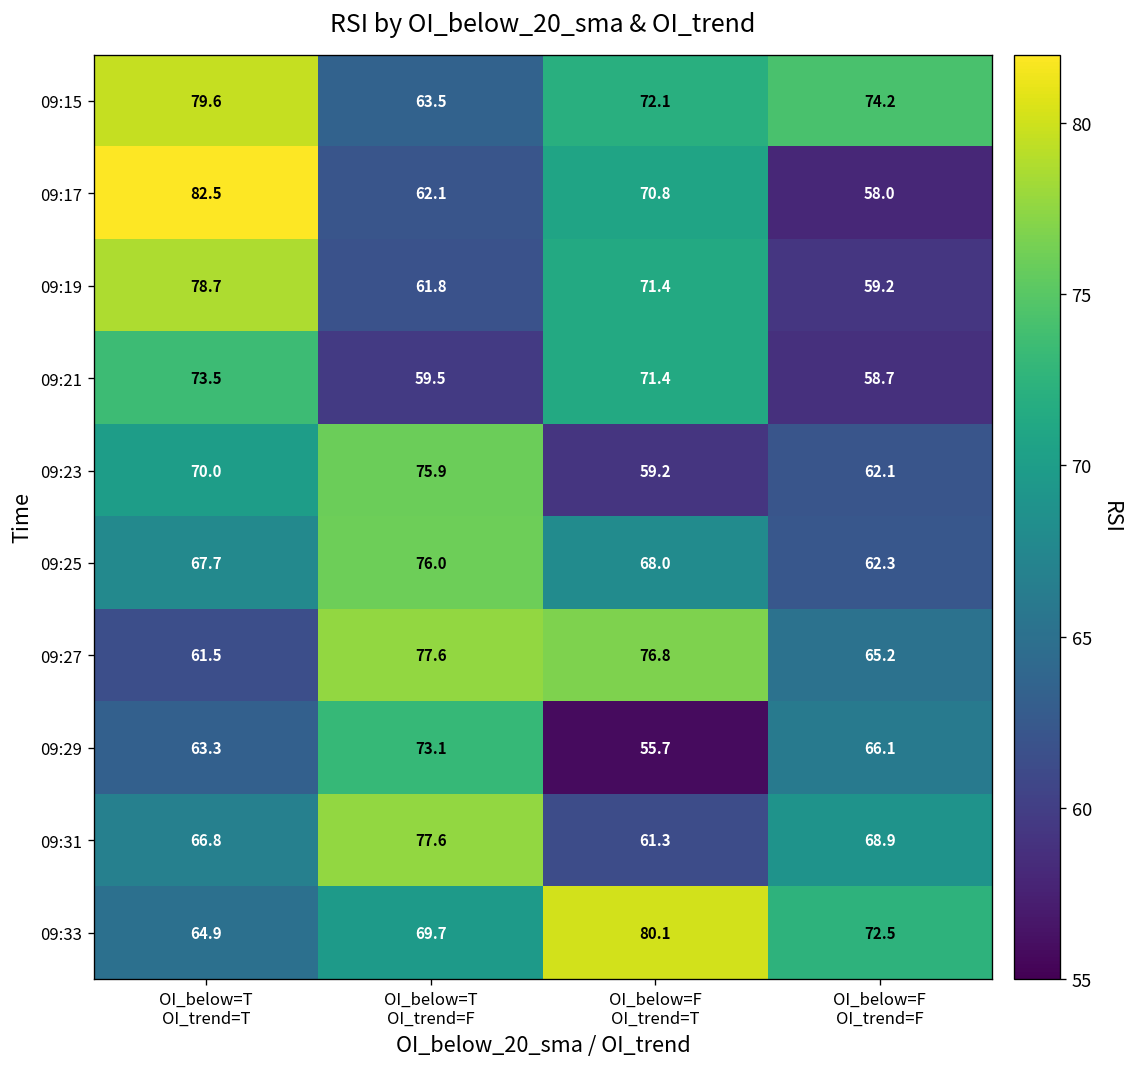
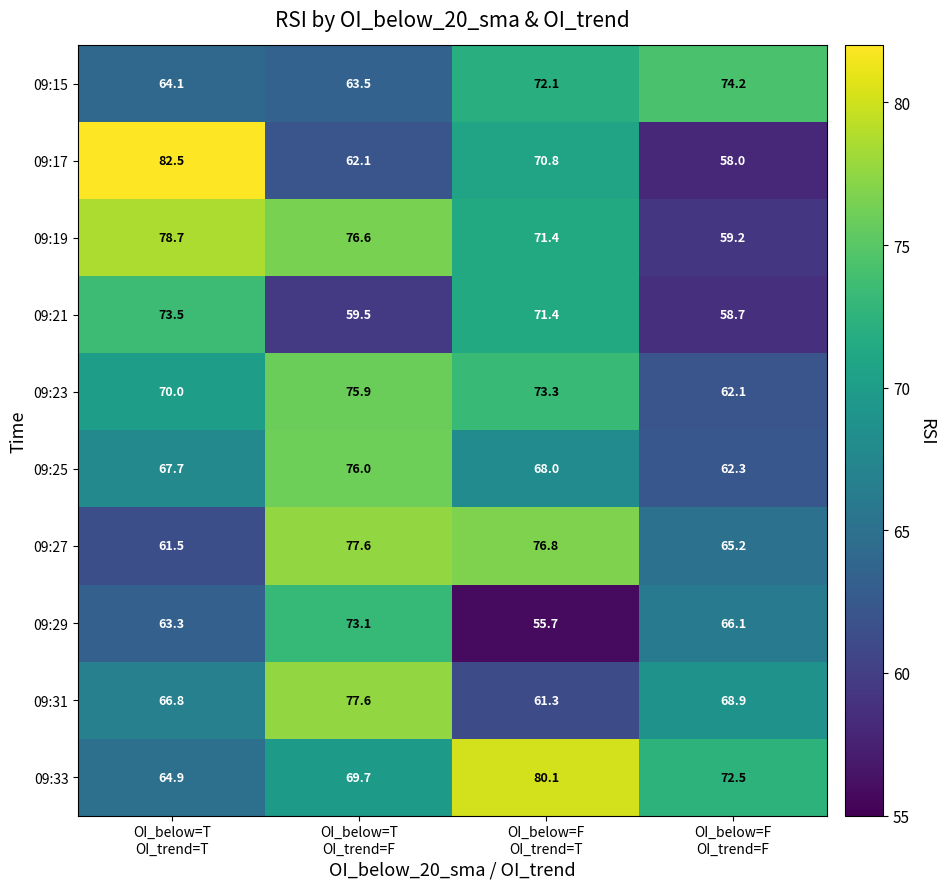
  {
    "09:15": {
-     "OI_below=T OI_trend=T": 79.6,
+     "OI_below=T OI_trend=T": 64.1,
      "OI_below=T OI_trend=F": 63.5,
      "OI_below=F OI_trend=T": 72.1,
      "OI_below=F OI_trend=F": 74.2
    },
    "09:17": {
      "OI_below=T OI_trend=T": 82.5,
      "OI_below=T OI_trend=F": 62.1,
      "OI_below=F OI_trend=T": 70.8,
      "OI_below=F OI_trend=F": 58.0
    },
    "09:19": {
      "OI_below=T OI_trend=T": 78.7,
-     "OI_below=T OI_trend=F": 61.8,
+     "OI_below=T OI_trend=F": 76.6,
      "OI_below=F OI_trend=T": 71.4,
      "OI_below=F OI_trend=F": 59.2
    },
    "09:21": {
      "OI_below=T OI_trend=T": 73.5,
      "OI_below=T OI_trend=F": 59.5,
      "OI_below=F OI_trend=T": 71.4,
      "OI_below=F OI_trend=F": 58.7
    },
    "09:23": {
      "OI_below=T OI_trend=T": 70.0,
      "OI_below=T OI_trend=F": 75.9,
-     "OI_below=F OI_trend=T": 59.2,
+     "OI_below=F OI_trend=T": 73.3,
      "OI_below=F OI_trend=F": 62.1
    },
    "09:25": {
      "OI_below=T OI_trend=T": 67.7,
      "OI_below=T OI_trend=F": 76.0,
      "OI_below=F OI_trend=T": 68.0,
      "OI_below=F OI_trend=F": 62.3
    },
    "09:27": {
      "OI_below=T OI_trend=T": 61.5,
      "OI_below=T OI_trend=F": 77.6,
      "OI_below=F OI_trend=T": 76.8,
      "OI_below=F OI_trend=F": 65.2
    },
    "09:29": {
      "OI_below=T OI_trend=T": 63.3,
      "OI_below=T OI_trend=F": 73.1,
      "OI_below=F OI_trend=T": 55.7,
      "OI_below=F OI_trend=F": 66.1
    },
    "09:31": {
      "OI_below=T OI_trend=T": 66.8,
      "OI_below=T OI_trend=F": 77.6,
      "OI_below=F OI_trend=T": 61.3,
      "OI_below=F OI_trend=F": 68.9
    },
    "09:33": {
      "OI_below=T OI_trend=T": 64.9,
      "OI_below=T OI_trend=F": 69.7,
      "OI_below=F OI_trend=T": 80.1,
      "OI_below=F OI_trend=F": 72.5
    }
  }
